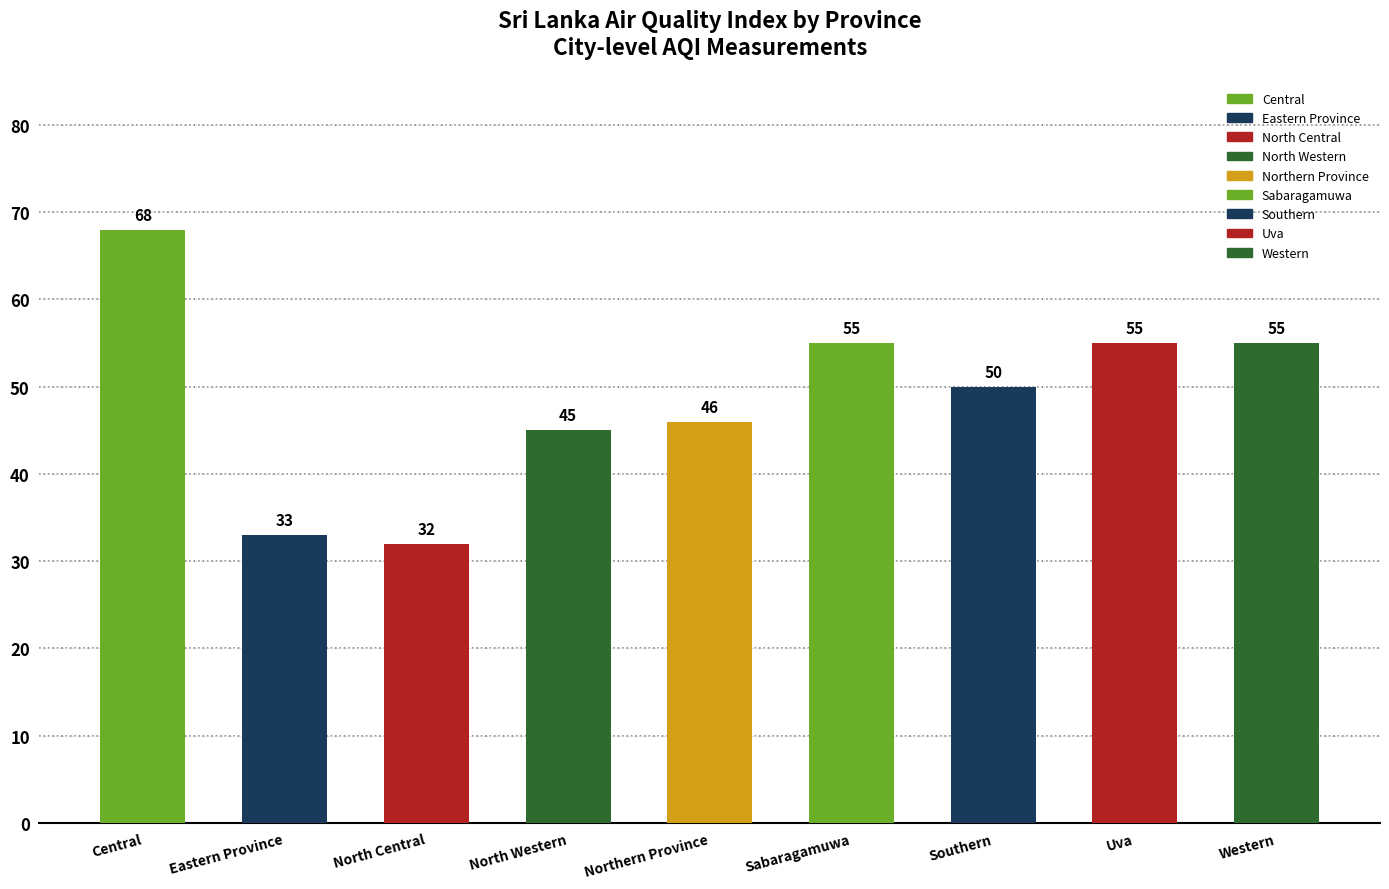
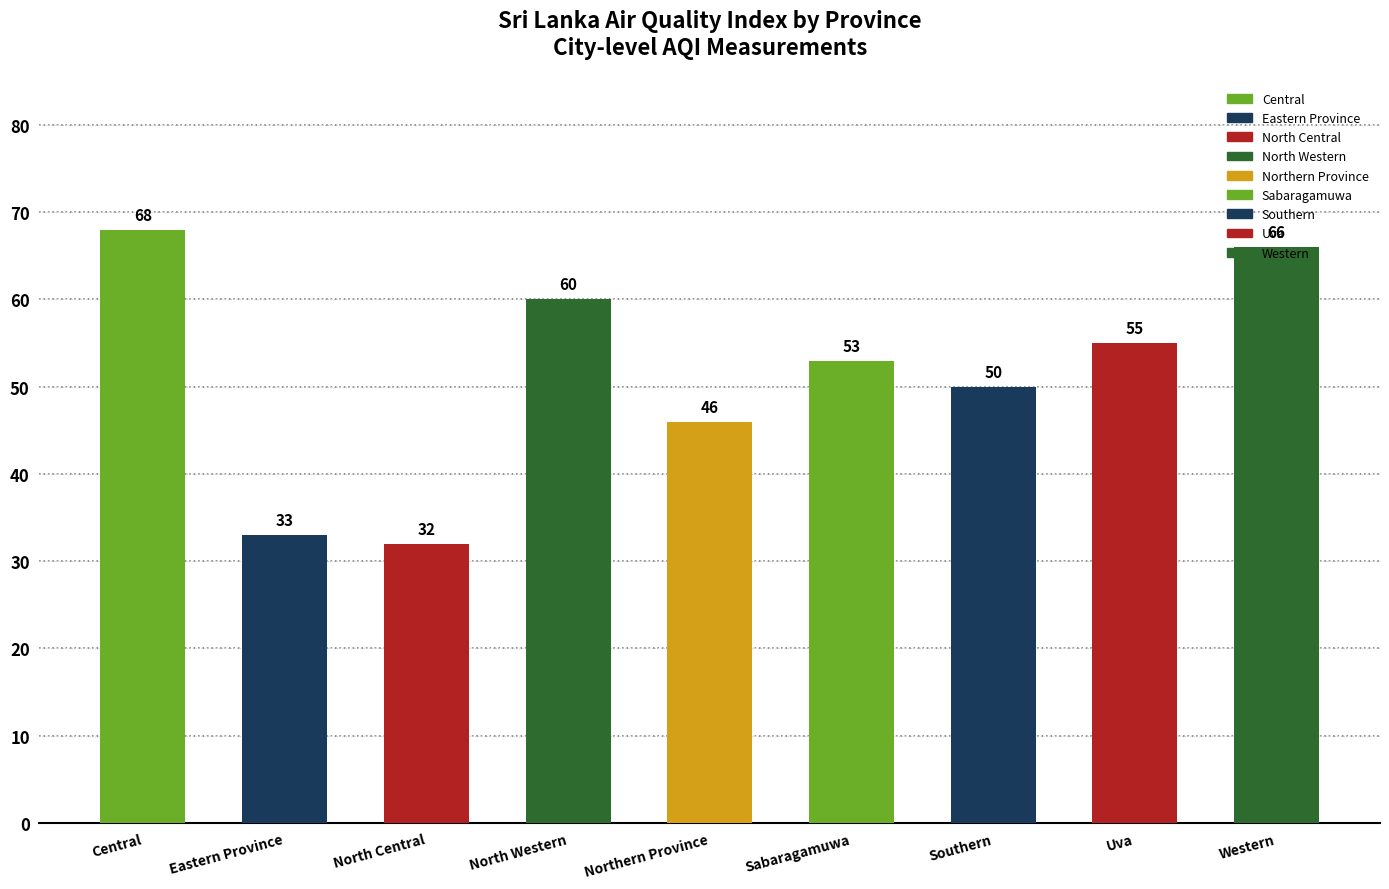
  {
    "Central": 68,
    "Eastern Province": 33,
    "North Central": 32,
-   "North Western": 45,
+   "North Western": 60,
    "Northern Province": 46,
-   "Sabaragamuwa": 55,
+   "Sabaragamuwa": 53,
    "Southern": 50,
    "Uva": 55,
-   "Western": 55
+   "Western": 66
  }
